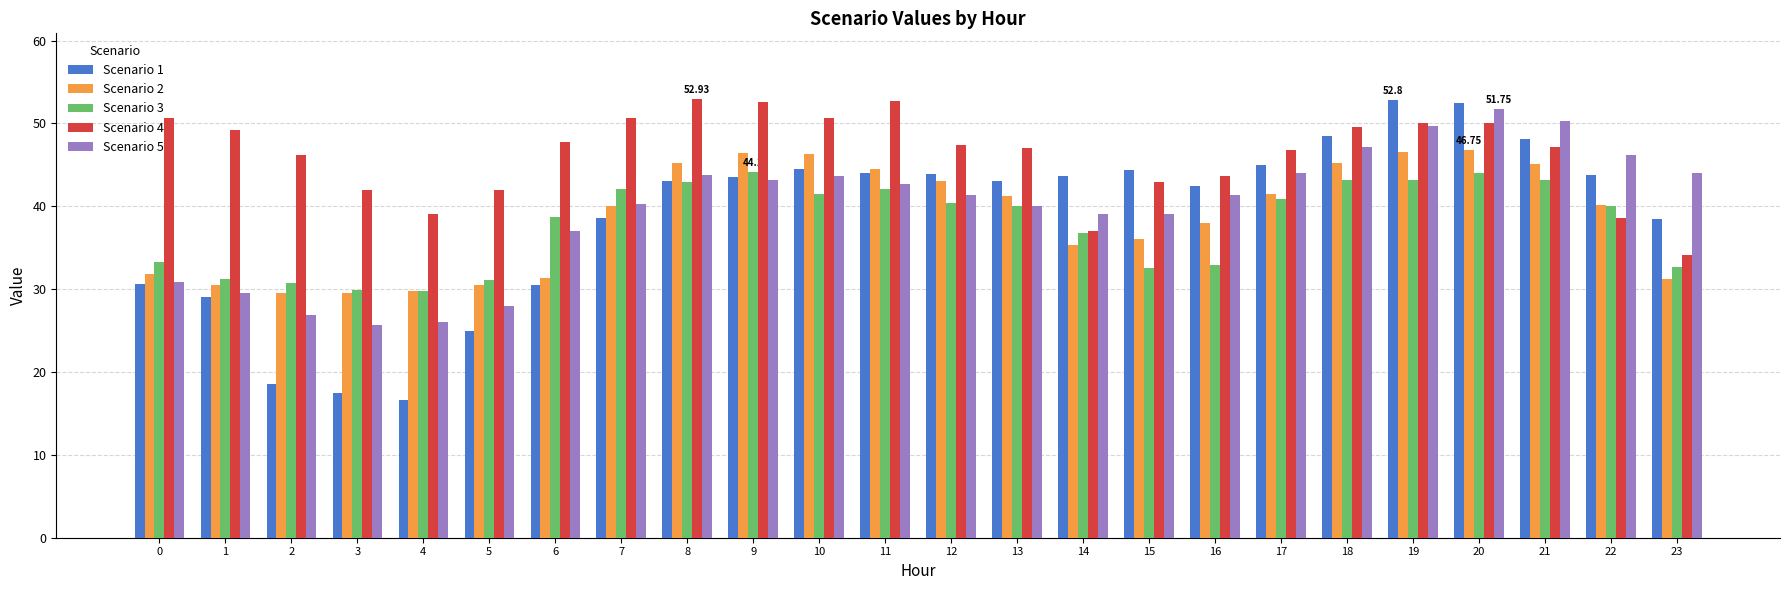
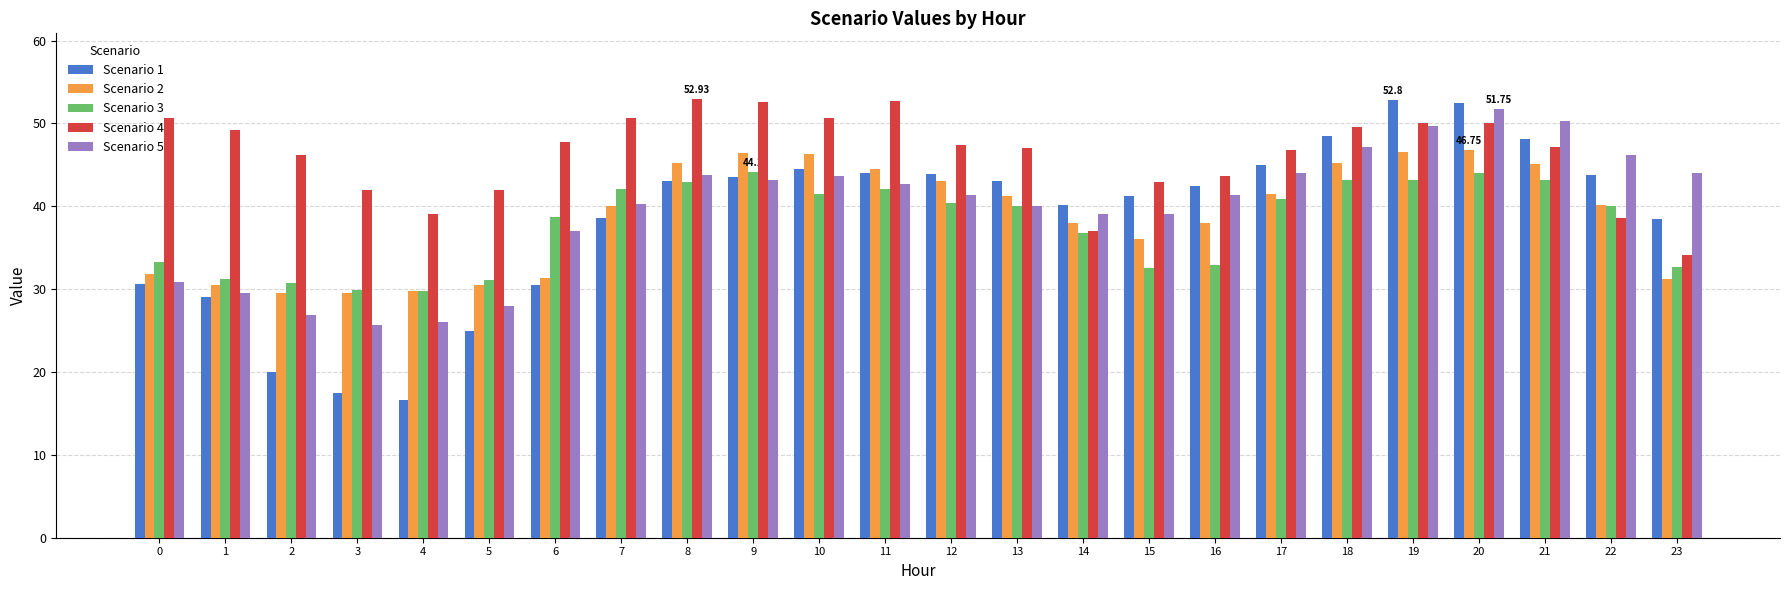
  {
    "Scenario 1": {
      "0": 31,
      "1": 29,
-     "2": 19,
+     "2": 20,
      "3": 18,
      "4": 17,
      "5": 25,
      "6": 31,
      "7": 39,
      "8": 43,
      "9": 44,
      "10": 45,
      "11": 44,
      "12": 44,
      "13": 43,
-     "14": 44,
-     "15": 44,
+     "14": 40,
+     "15": 41,
      "16": 43,
      "17": 45,
      "18": 48,
      "20": 52,
      "21": 48,
      "22": 44,
      "23": 39
    },
    "Scenario 2": {
      "0": 32,
      "1": 31,
      "2": 30,
      "3": 30,
      "4": 30,
      "5": 30,
      "6": 31,
      "7": 40,
      "8": 45,
      "9": 46,
      "10": 46,
      "11": 44,
      "12": 43,
      "13": 41,
-     "14": 35,
+     "14": 38,
      "15": 36,
      "16": 38,
      "17": 42,
      "18": 45,
      "19": 47,
      "21": 45,
      "22": 40,
      "23": 31
    },
    "Scenario 3": {
      "9": 44.1
    },
    "Scenario 4": {
      "8": 52.93
    },
    "Scenario 5": {
      "20": 51.75
    }
  }
